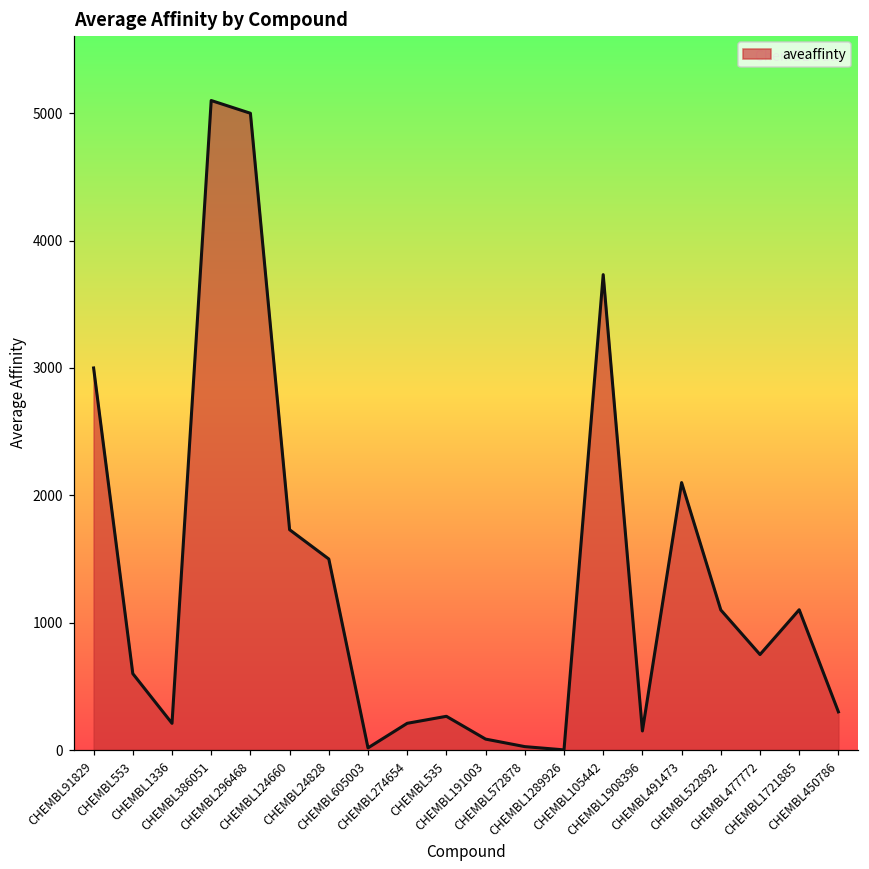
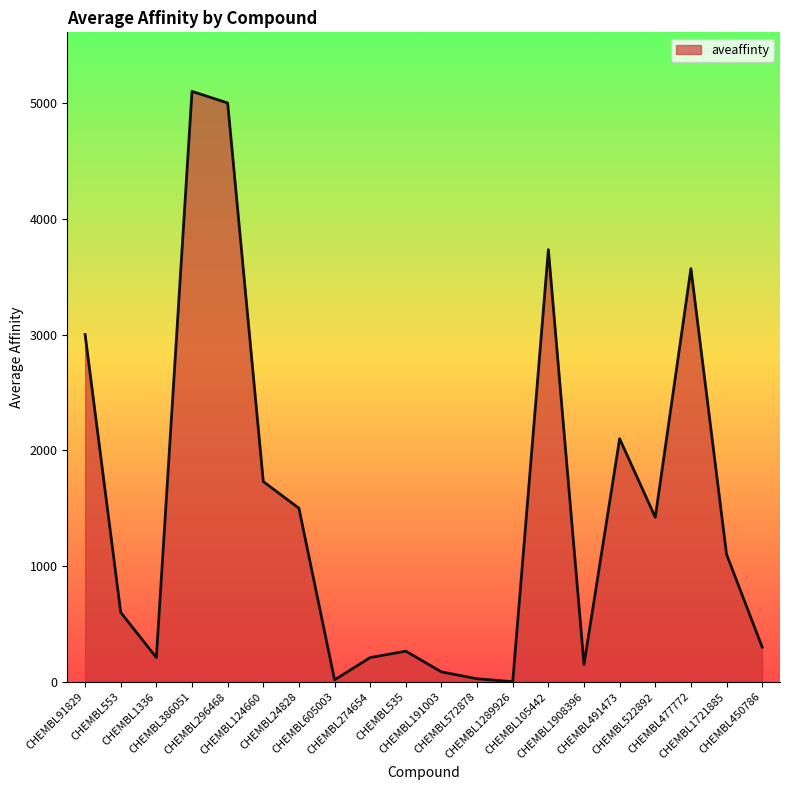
  {
    "CHEMBL91829": 3000,
    "CHEMBL553": 600,
    "CHEMBL1336": 210,
    "CHEMBL386051": 5100,
    "CHEMBL296468": 5000,
    "CHEMBL124660": 1730,
    "CHEMBL24828": 1500,
    "CHEMBL605003": 20,
    "CHEMBL274654": 210,
    "CHEMBL535": 270,
    "CHEMBL191003": 90,
    "CHEMBL572878": 30,
    "CHEMBL1289926": 0,
    "CHEMBL105442": 3730,
    "CHEMBL1908396": 150,
    "CHEMBL491473": 2100,
-   "CHEMBL522892": 1100,
-   "CHEMBL477772": 750,
+   "CHEMBL522892": 1420,
+   "CHEMBL477772": 3570,
    "CHEMBL1721885": 1100,
    "CHEMBL450786": 300
  }
